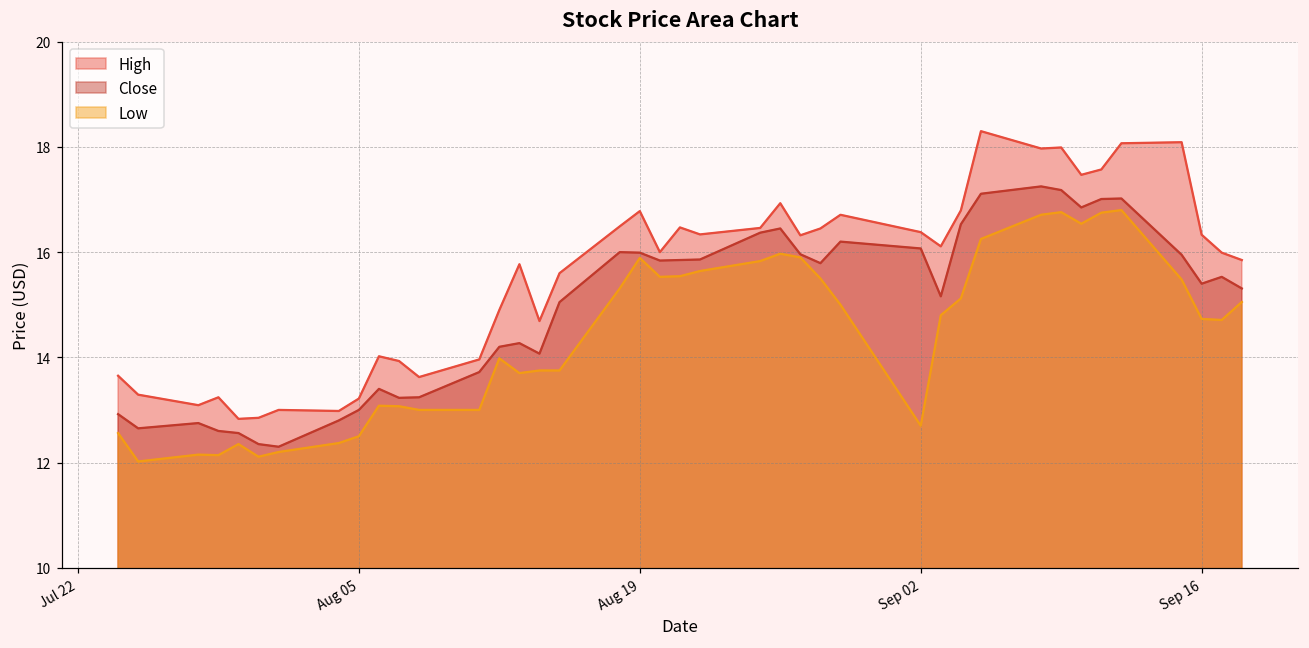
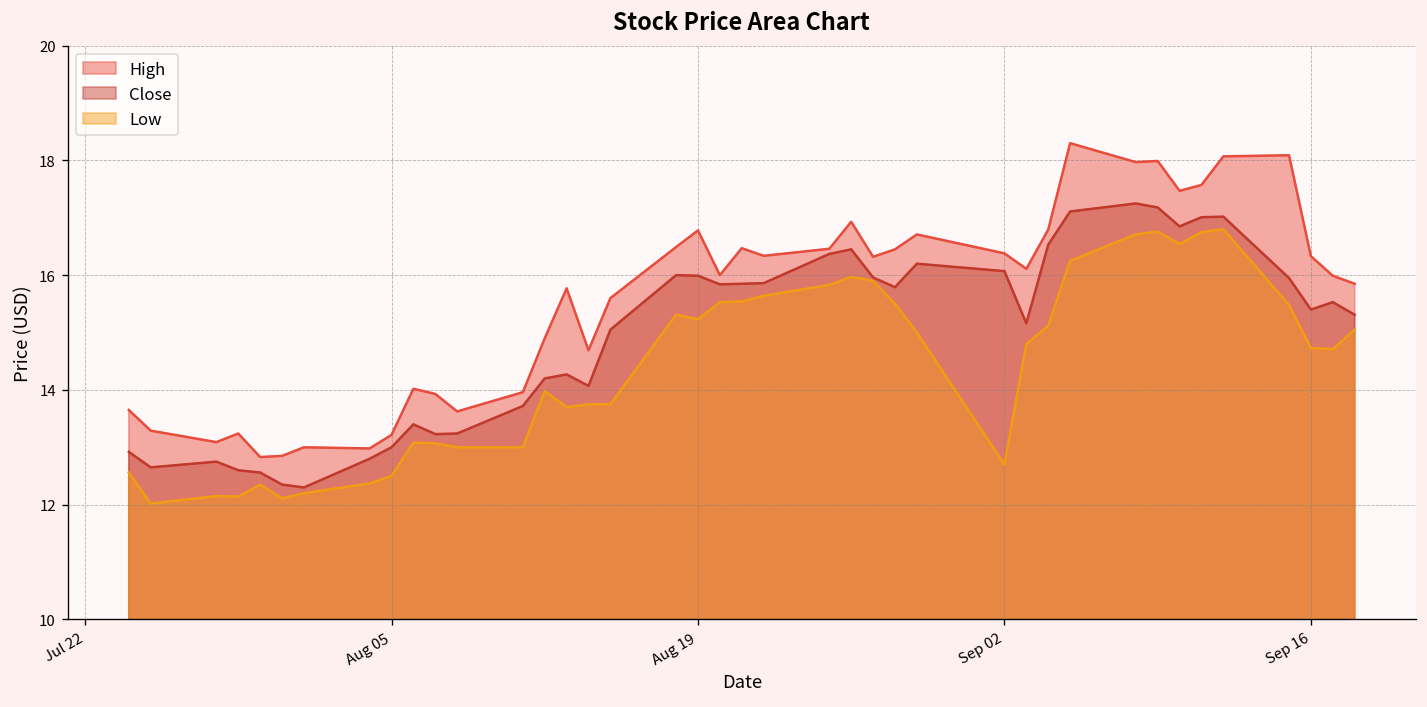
  {
    "Low": {
      "Aug 05": 12.5,
-     "Aug 19": 15.9,
+     "Aug 19": 15.2,
      "Sep 02": 12.7,
      "Sep 16": 14.7
    }
  }
